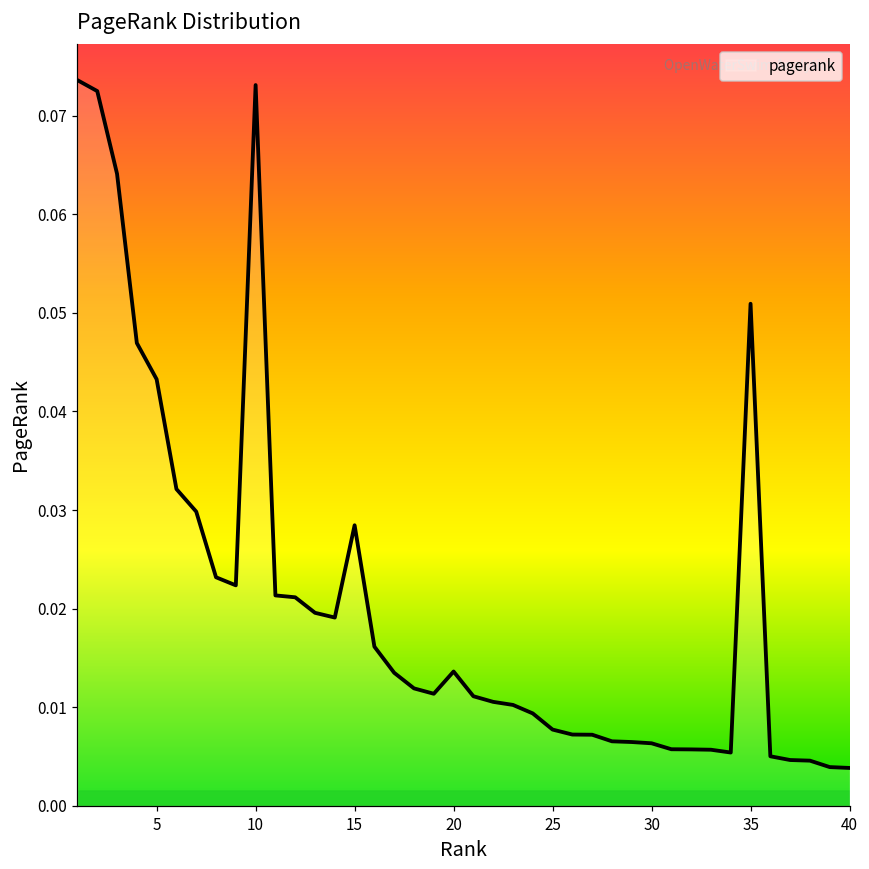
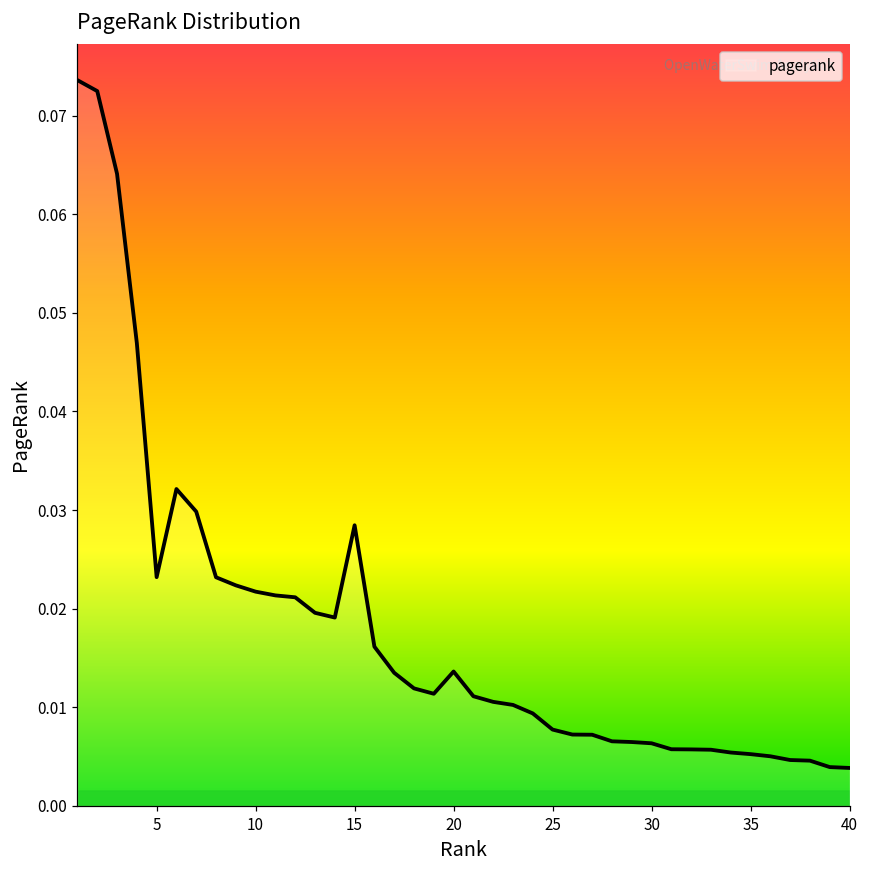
  {
-   "5": 0.043,
-   "10": 0.073,
+   "5": 0.023,
+   "10": 0.022,
    "15": 0.028,
    "20": 0.014,
    "25": 0.008,
    "30": 0.006,
-   "35": 0.051,
+   "35": 0.005,
    "40": 0.004
  }
